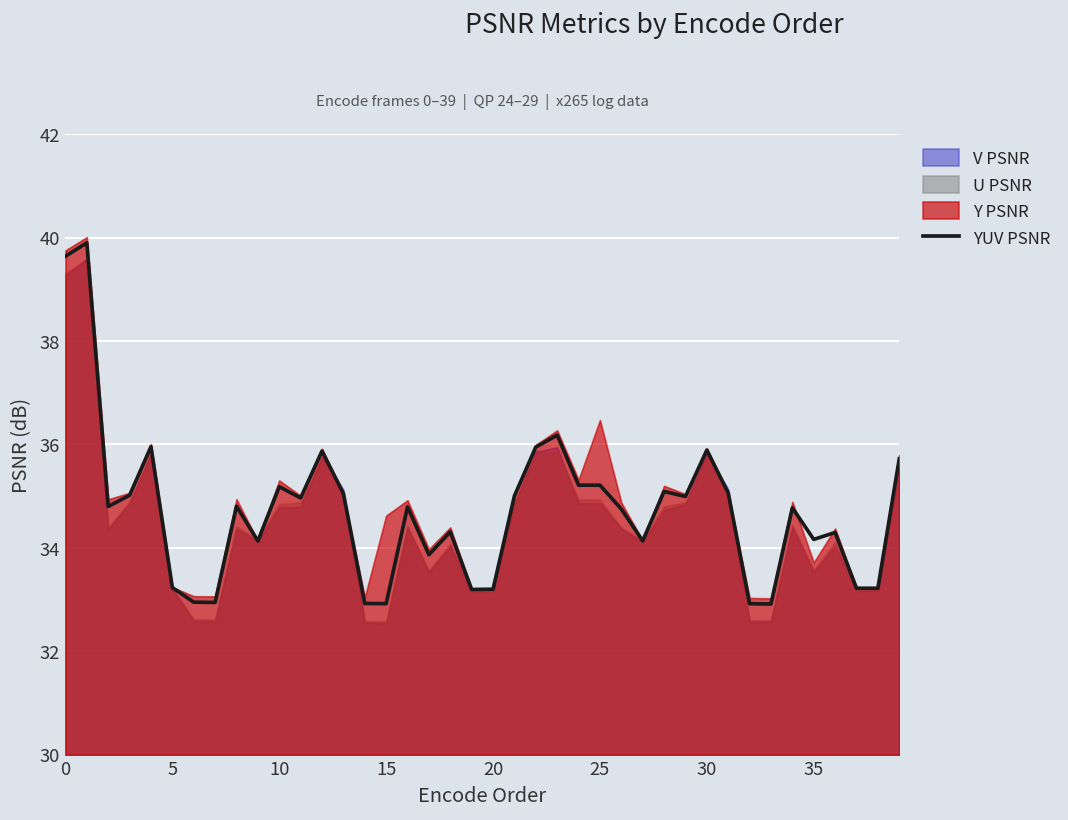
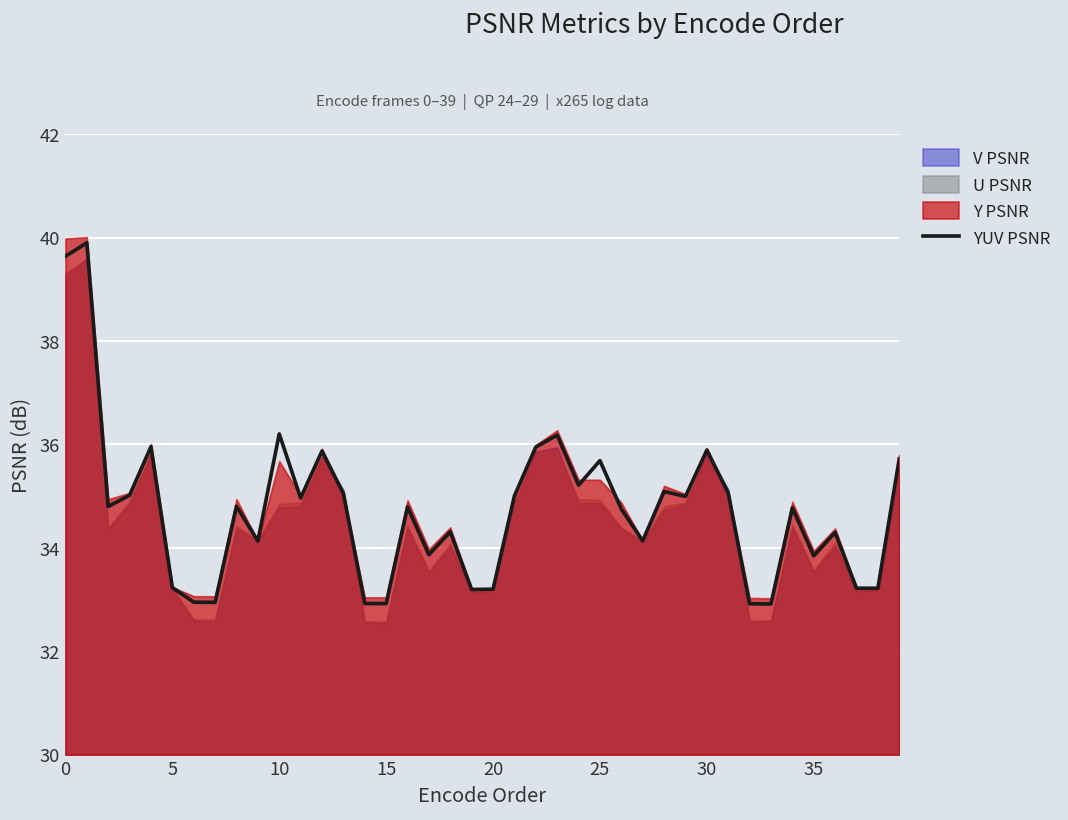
  {
    "YUV PSNR": {
      "0": 39.6,
-     "10": 35.2,
+     "10": 36.2,
      "15": 32.9,
-     "25": 35.2,
-     "35": 34.2
+     "25": 35.7,
+     "35": 33.8
    },
    "V PSNR": {
      "10": 34.8,
      "25": 34.9,
      "30": 35.8
    },
    "U PSNR": {
      "10": 34.8,
      "25": 34.9,
      "30": 35.7
    },
    "Y PSNR": {
-     "0": 39.8,
-     "10": 35.3,
-     "15": 34.6,
-     "25": 36.5,
-     "35": 33.7
+     "0": 40.0,
+     "10": 35.7,
+     "15": 33.0,
+     "25": 35.3,
+     "35": 33.9
    }
  }
